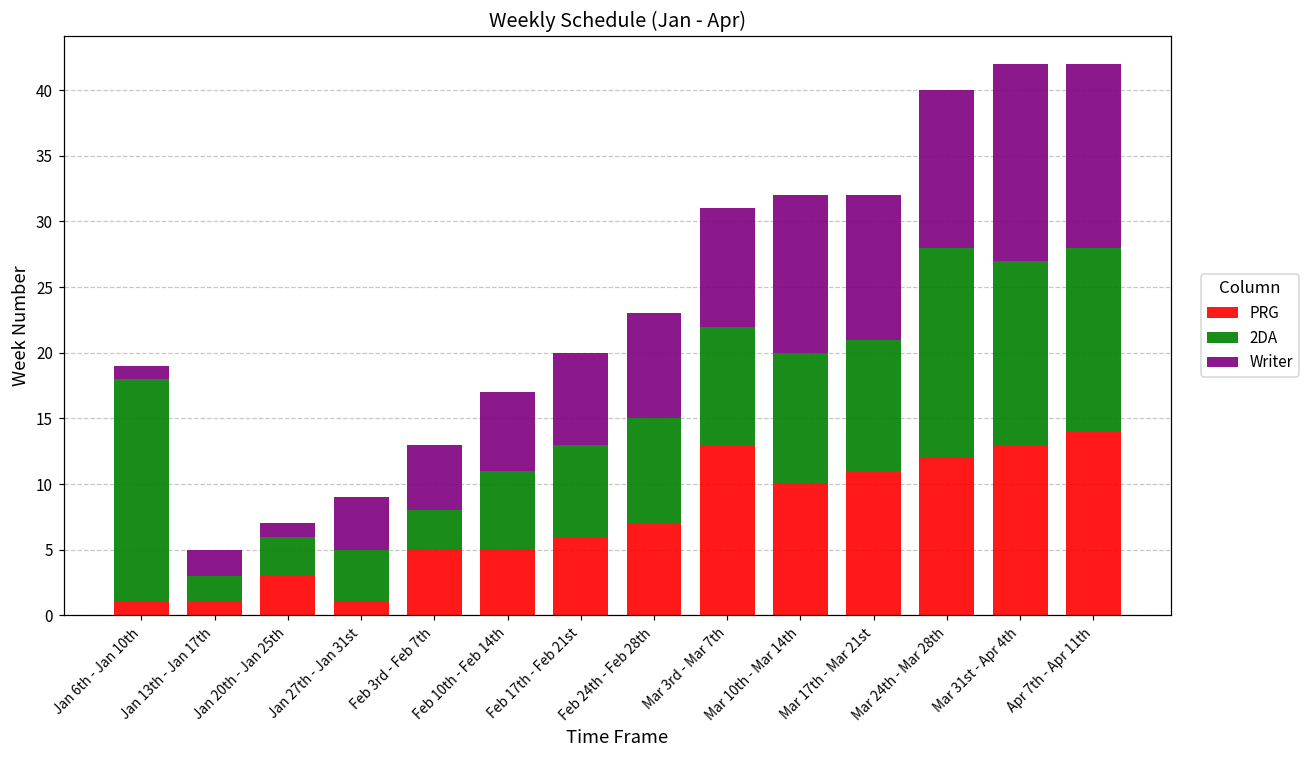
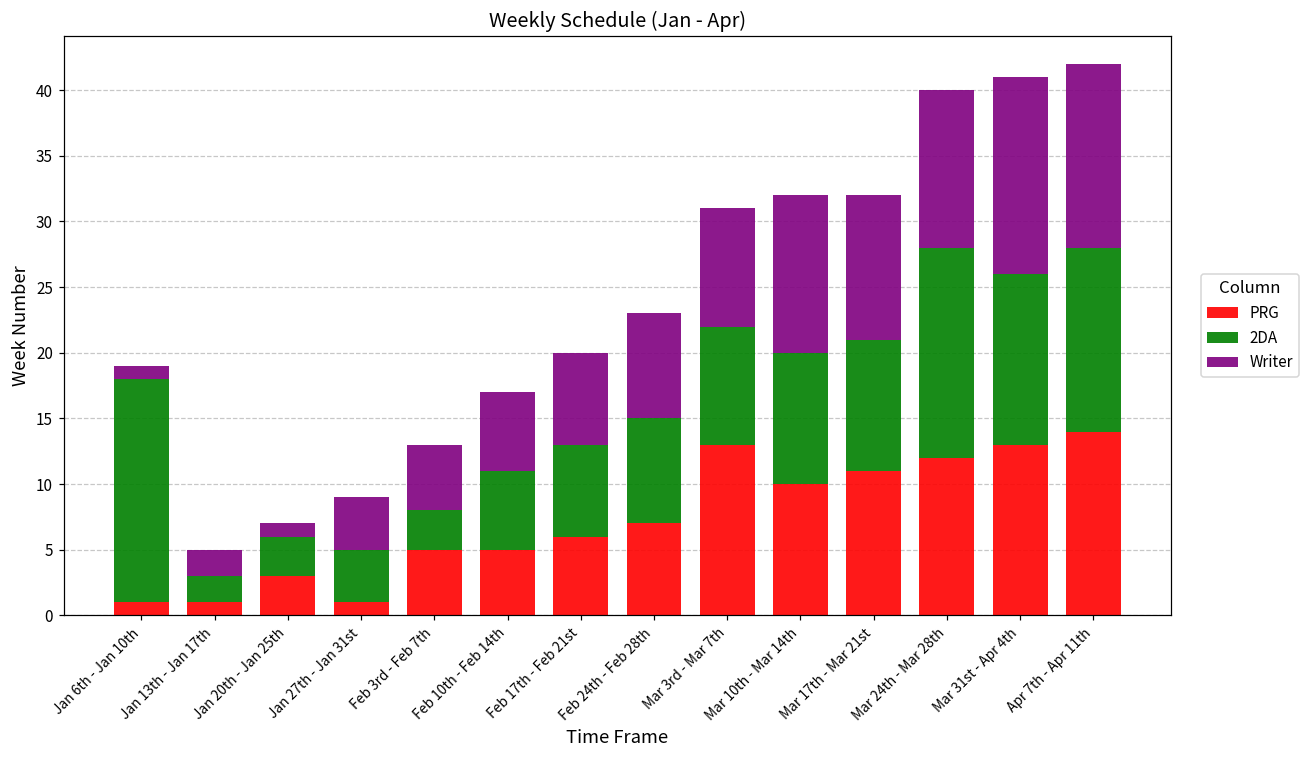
  {
    "PRG": {
      "Jan 6th - Jan 10th": 1,
      "Jan 13th - Jan 17th": 1,
      "Jan 20th - Jan 25th": 3,
      "Jan 27th - Jan 31st": 1,
      "Feb 3rd - Feb 7th": 5,
      "Feb 10th - Feb 14th": 5,
      "Feb 17th - Feb 21st": 6,
      "Feb 24th - Feb 28th": 7,
      "Mar 3rd - Mar 7th": 13,
      "Mar 10th - Mar 14th": 10,
      "Mar 17th - Mar 21st": 11,
      "Mar 24th - Mar 28th": 12,
      "Mar 31st - Apr 4th": 13,
      "Apr 7th - Apr 11th": 14
    },
    "2DA": {
      "Jan 6th - Jan 10th": 17,
      "Jan 13th - Jan 17th": 2,
      "Jan 20th - Jan 25th": 3,
      "Jan 27th - Jan 31st": 4,
      "Feb 3rd - Feb 7th": 3,
      "Feb 10th - Feb 14th": 6,
      "Feb 17th - Feb 21st": 7,
      "Feb 24th - Feb 28th": 8,
      "Mar 3rd - Mar 7th": 9,
      "Mar 10th - Mar 14th": 10,
      "Mar 17th - Mar 21st": 10,
      "Mar 24th - Mar 28th": 16,
-     "Mar 31st - Apr 4th": 14,
+     "Mar 31st - Apr 4th": 13,
      "Apr 7th - Apr 11th": 14
    },
    "Writer": {
      "Jan 6th - Jan 10th": 1,
      "Jan 13th - Jan 17th": 2,
      "Jan 20th - Jan 25th": 1,
      "Jan 27th - Jan 31st": 4,
      "Feb 3rd - Feb 7th": 5,
      "Feb 10th - Feb 14th": 6,
      "Feb 17th - Feb 21st": 7,
      "Feb 24th - Feb 28th": 8,
      "Mar 3rd - Mar 7th": 9,
      "Mar 10th - Mar 14th": 12,
      "Mar 17th - Mar 21st": 11,
      "Mar 24th - Mar 28th": 12,
      "Mar 31st - Apr 4th": 15,
      "Apr 7th - Apr 11th": 14
    }
  }
